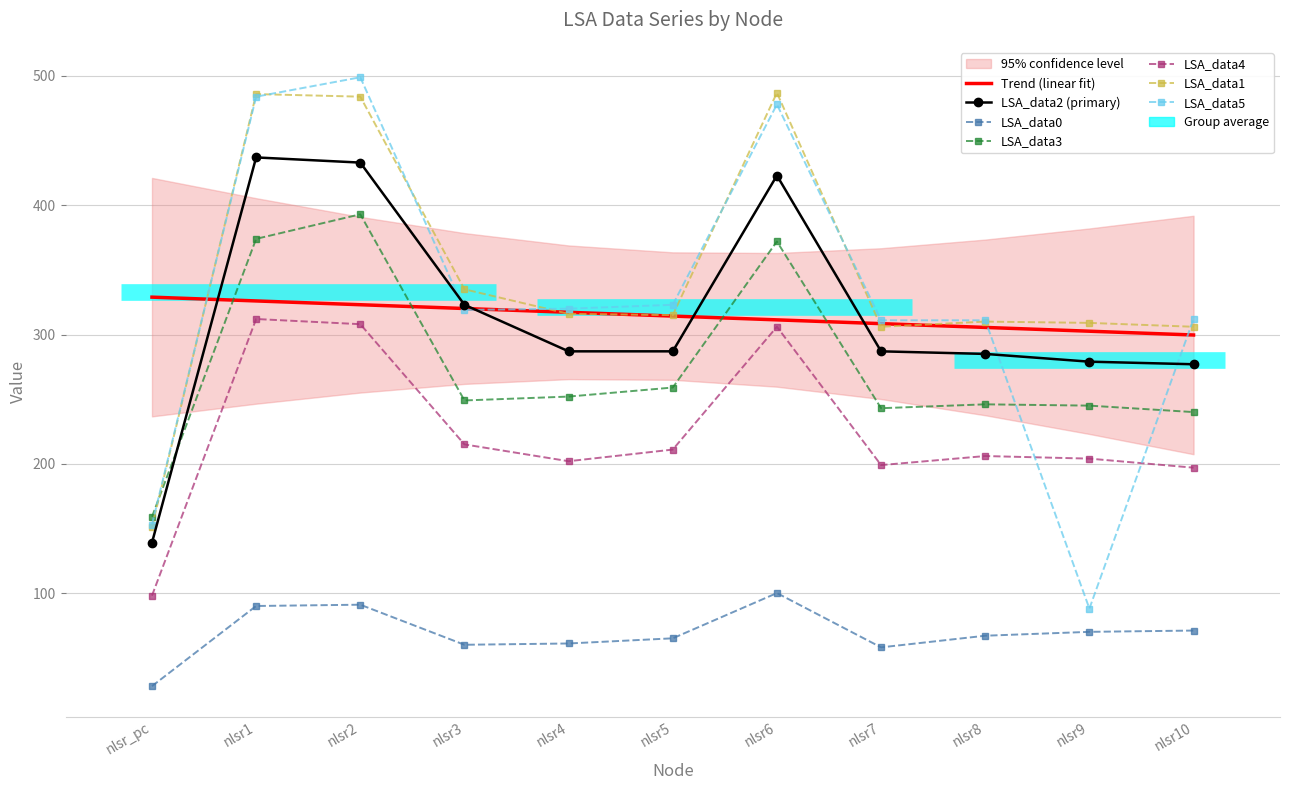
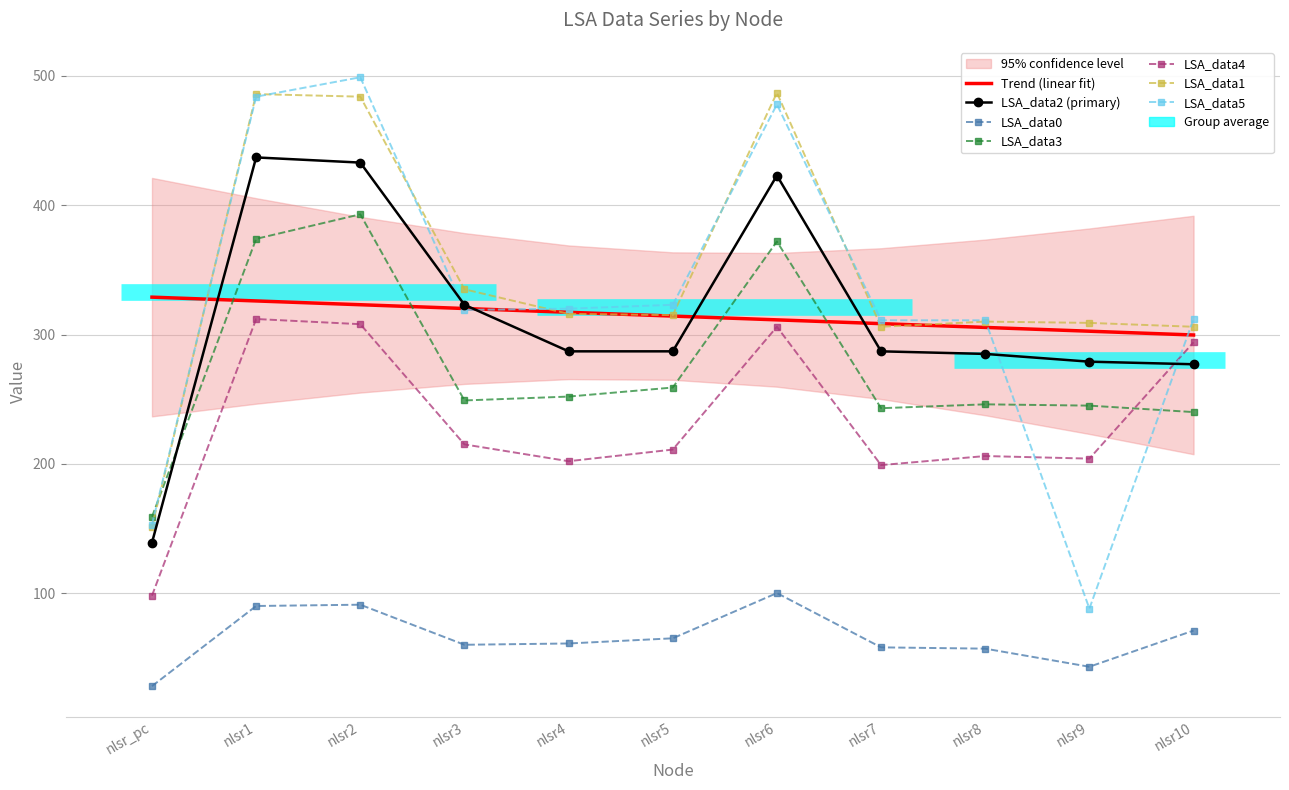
  {
    "Trend (linear fit)": {
      "nlsr_pc": 329,
      "nlsr1": 326,
      "nlsr2": 323,
      "nlsr6": 311,
      "nlsr7": 308,
      "nlsr8": 305,
      "nlsr9": 303,
      "nlsr10": 300
    },
    "LSA_data2 (primary)": {
      "nlsr_pc": 139,
      "nlsr1": 437,
      "nlsr2": 433,
      "nlsr3": 323,
      "nlsr4": 287,
      "nlsr5": 287,
      "nlsr6": 423,
      "nlsr7": 287,
      "nlsr8": 285,
      "nlsr9": 279,
      "nlsr10": 277
    },
    "LSA_data0": {
      "nlsr_pc": 28,
      "nlsr1": 90,
      "nlsr2": 91,
      "nlsr3": 60,
      "nlsr4": 61,
      "nlsr5": 65,
      "nlsr6": 100,
      "nlsr7": 58,
-     "nlsr8": 67,
-     "nlsr9": 70,
+     "nlsr8": 57,
+     "nlsr9": 43,
      "nlsr10": 71
    },
    "LSA_data3": {
      "nlsr_pc": 159,
      "nlsr1": 374,
      "nlsr2": 393,
      "nlsr3": 249,
      "nlsr4": 252,
      "nlsr5": 259,
      "nlsr6": 372,
      "nlsr7": 243,
      "nlsr8": 246,
      "nlsr9": 245,
      "nlsr10": 240
    },
    "LSA_data4": {
      "nlsr_pc": 98,
      "nlsr1": 312,
      "nlsr2": 308,
      "nlsr3": 215,
      "nlsr4": 202,
      "nlsr5": 211,
      "nlsr6": 306,
      "nlsr7": 199,
      "nlsr8": 206,
      "nlsr9": 204,
-     "nlsr10": 197
+     "nlsr10": 294
    },
    "LSA_data1": {
      "nlsr1": 486,
      "nlsr2": 484,
      "nlsr3": 335,
      "nlsr6": 487,
      "nlsr7": 306,
      "nlsr9": 309,
      "nlsr10": 306
    },
    "LSA_data5": {
      "nlsr1": 484,
      "nlsr2": 499,
      "nlsr4": 320,
      "nlsr5": 323,
      "nlsr6": 478,
      "nlsr7": 311,
      "nlsr9": 88,
      "nlsr10": 312
    }
  }
